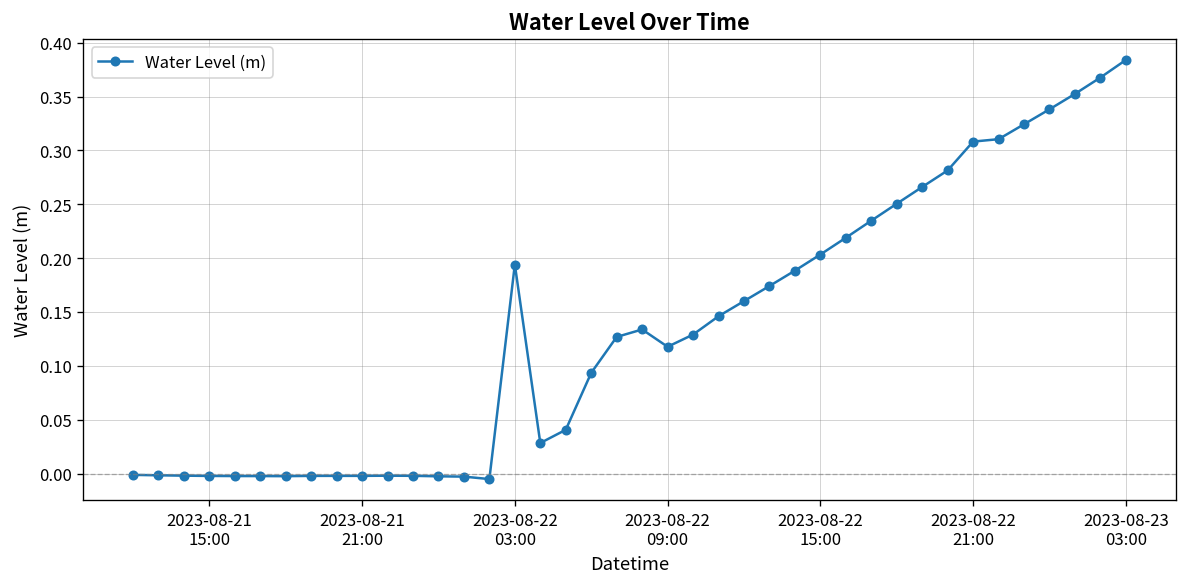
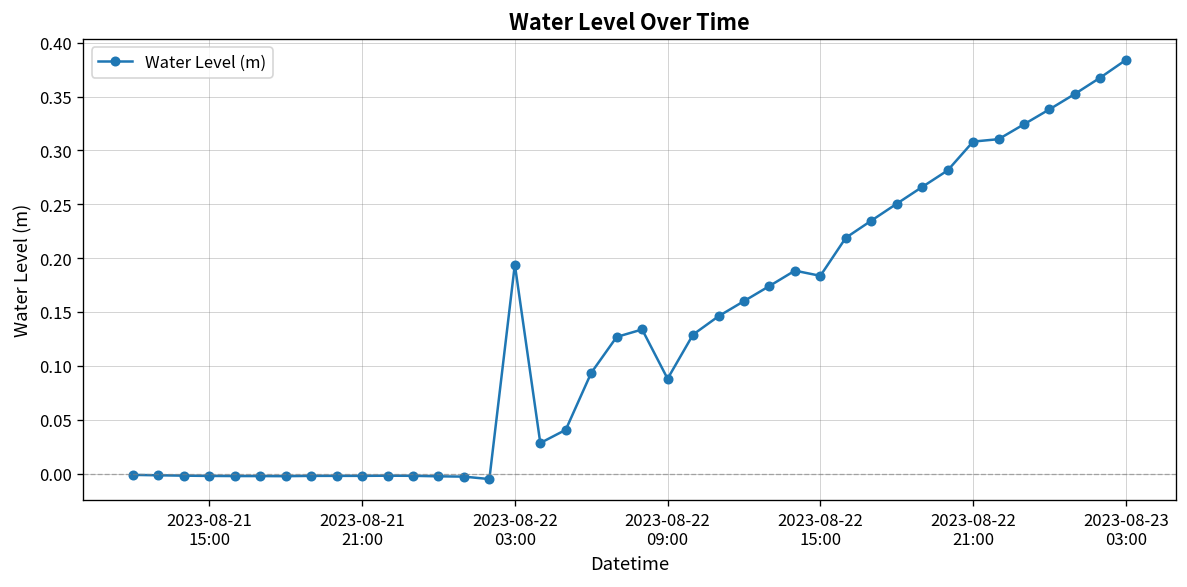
  {
    "2023-08-21 15:00": 0.00,
    "2023-08-21 21:00": 0.00,
    "2023-08-22 03:00": 0.19,
-   "2023-08-22 09:00": 0.12,
-   "2023-08-22 15:00": 0.20,
+   "2023-08-22 09:00": 0.09,
+   "2023-08-22 15:00": 0.18,
    "2023-08-22 21:00": 0.31,
    "2023-08-23 03:00": 0.38
  }
